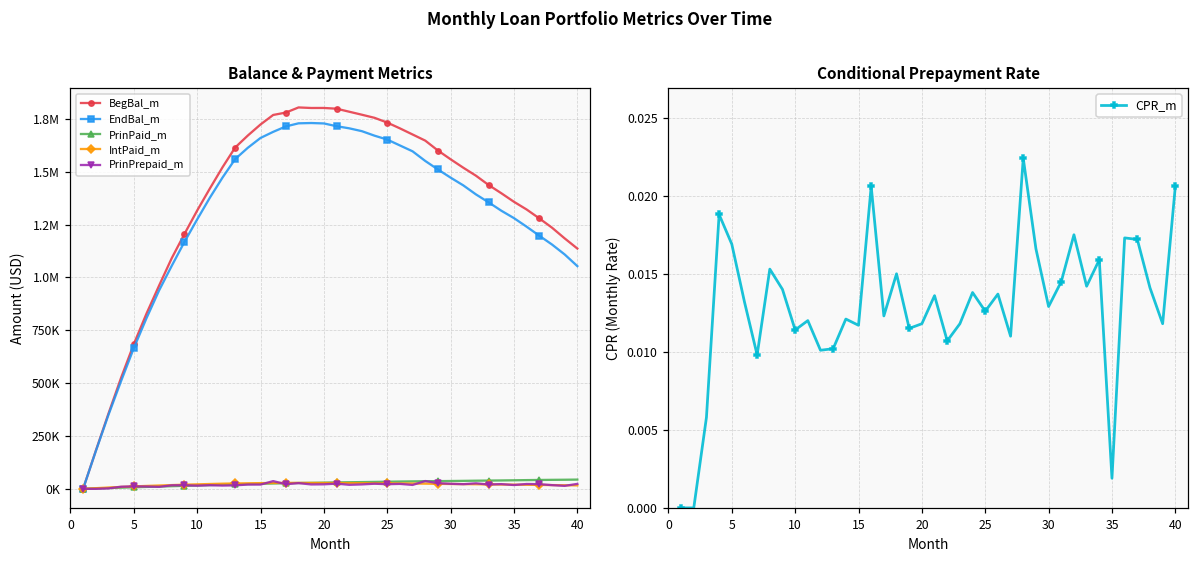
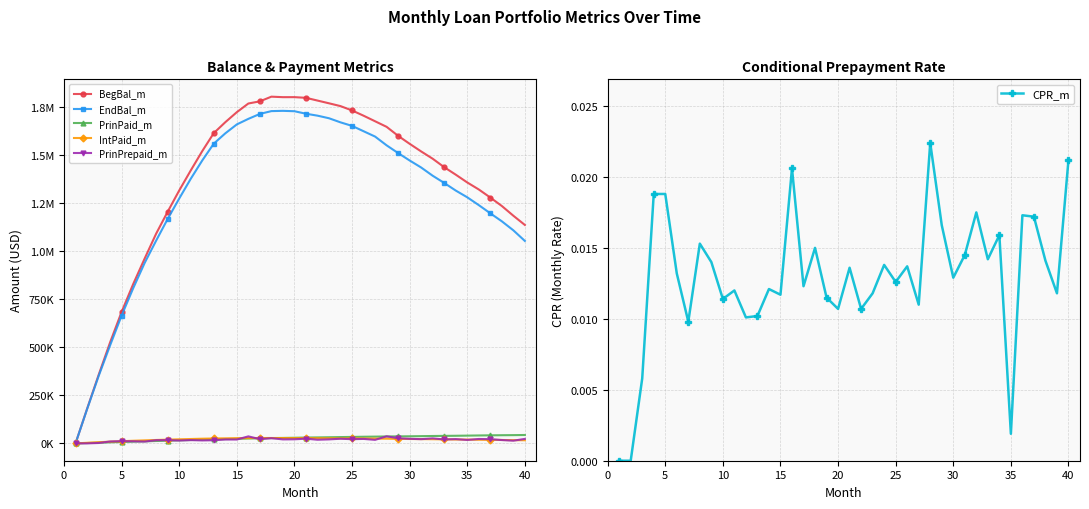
  {
    "Conditional Prepayment Rate": {
-     "5": 0.0169,
+     "5": 0.0188,
      "10": 0.0114,
      "15": 0.0117,
-     "20": 0.0118,
+     "20": 0.0107,
      "25": 0.0126,
      "30": 0.0129,
      "35": 0.0019,
-     "40": 0.0206
+     "40": 0.0212
    }
  }
